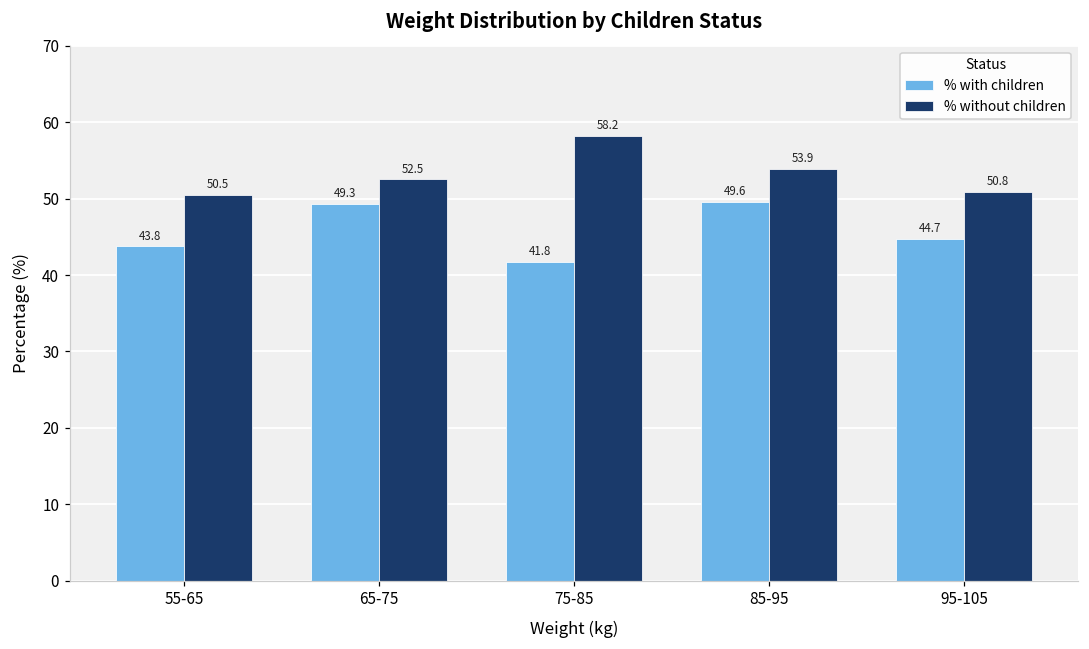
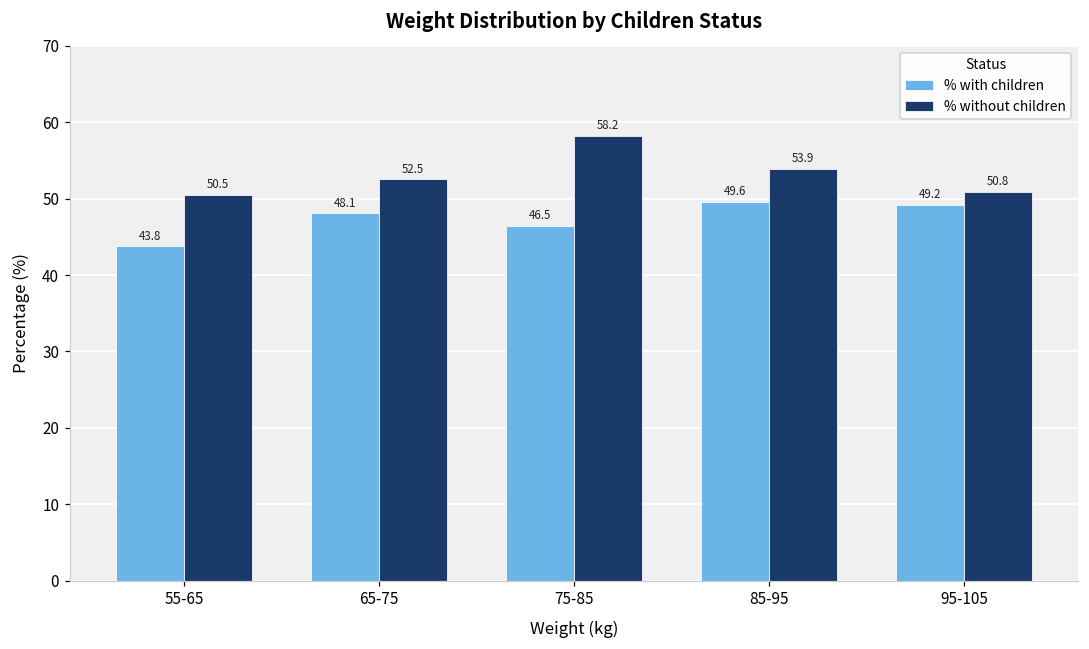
  {
    "% with children": {
      "55-65": 43.8,
-     "65-75": 49.3,
-     "75-85": 41.8,
+     "65-75": 48.1,
+     "75-85": 46.5,
      "85-95": 49.6,
-     "95-105": 44.7
+     "95-105": 49.2
    },
    "% without children": {
      "55-65": 50.5,
      "65-75": 52.5,
      "75-85": 58.2,
      "85-95": 53.9,
      "95-105": 50.8
    }
  }
